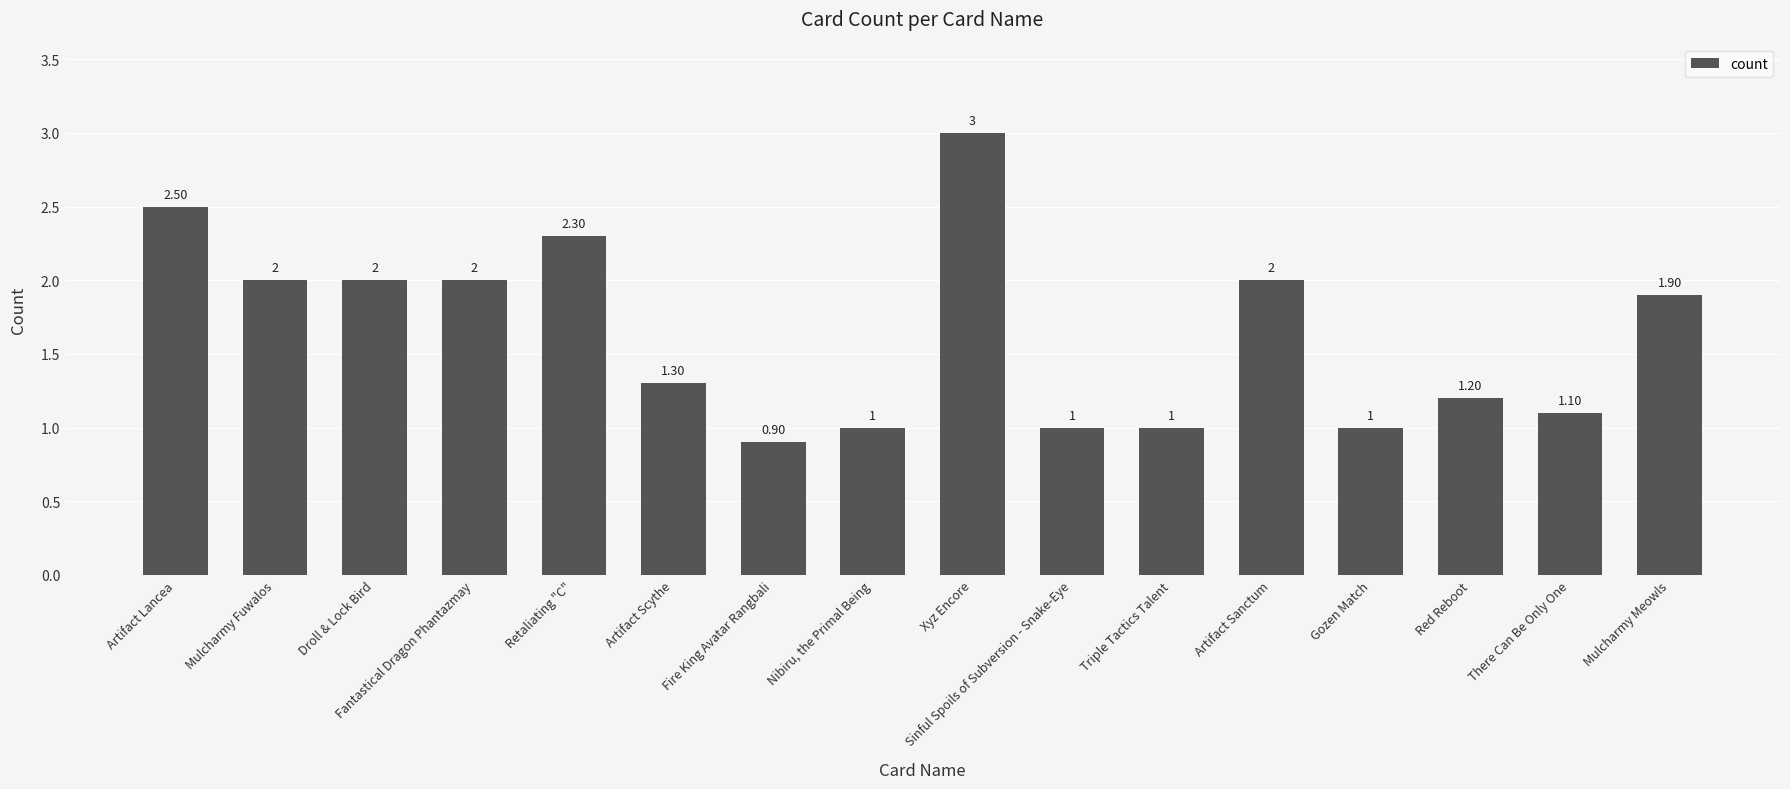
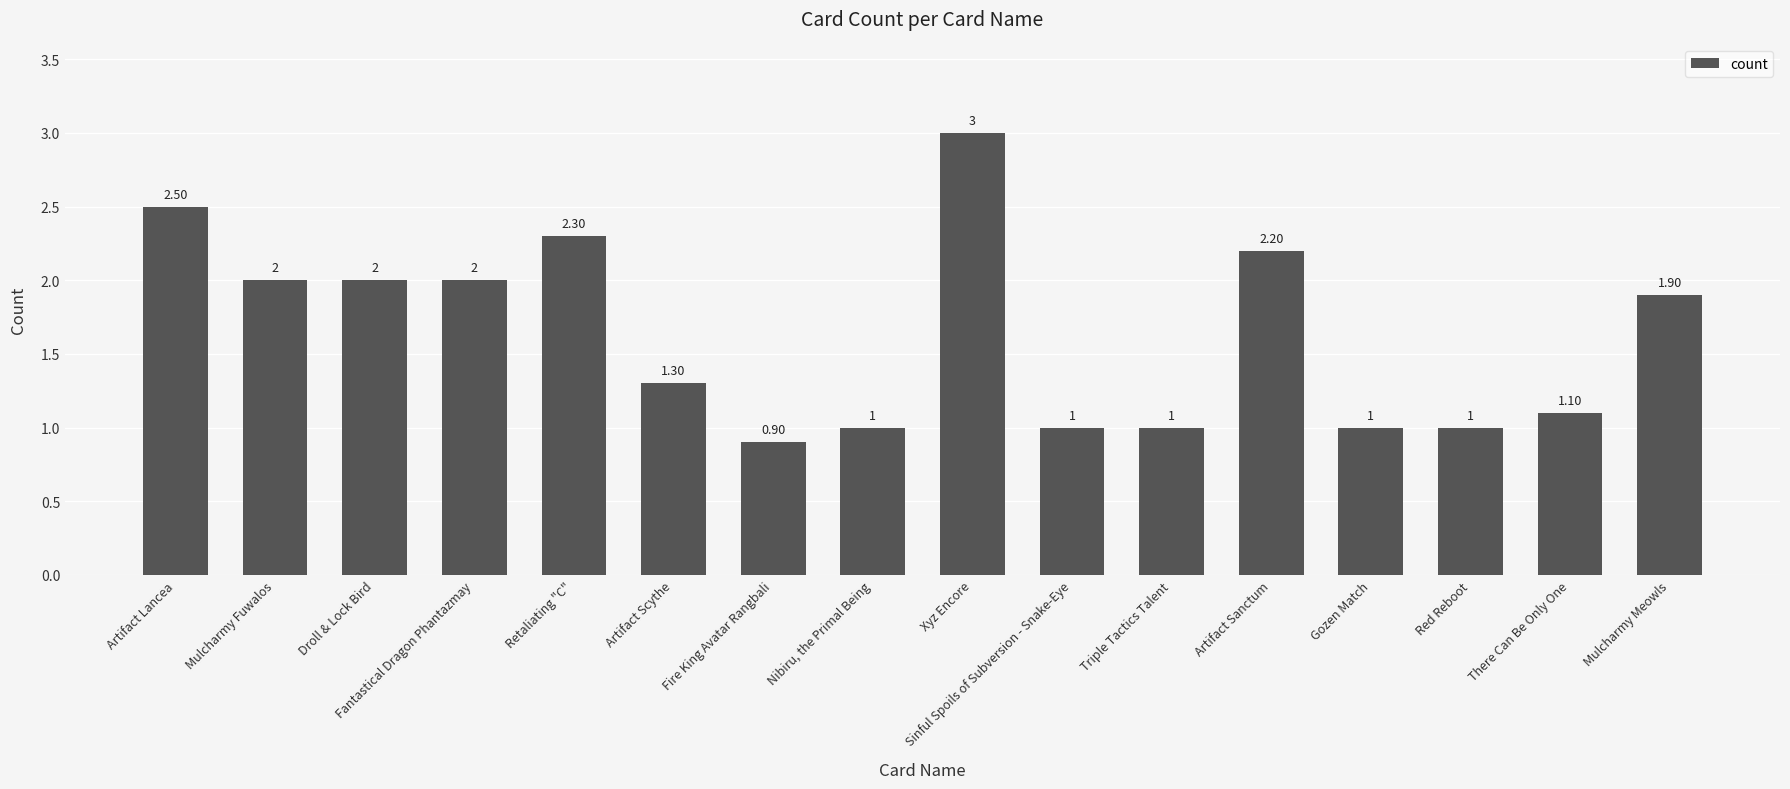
  {
    "Artifact Lancea": 2.50,
    "Mulcharmy Fuwalos": 2,
    "Droll & Lock Bird": 2,
    "Fantastical Dragon Phantazmay": 2,
    "Retaliating \"C\"": 2.30,
    "Artifact Scythe": 1.30,
    "Fire King Avatar Rangbali": 0.90,
    "Nibiru, the Primal Being": 1,
    "Xyz Encore": 3,
    "Sinful Spoils of Subversion - Snake-Eye": 1,
    "Triple Tactics Talent": 1,
-   "Artifact Sanctum": 2,
+   "Artifact Sanctum": 2.20,
    "Gozen Match": 1,
-   "Red Reboot": 1.20,
+   "Red Reboot": 1,
    "There Can Be Only One": 1.10,
    "Mulcharmy Meowls": 1.90
  }
